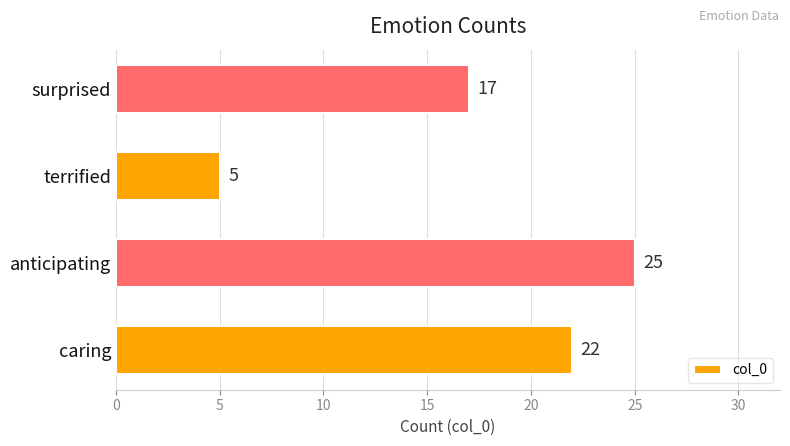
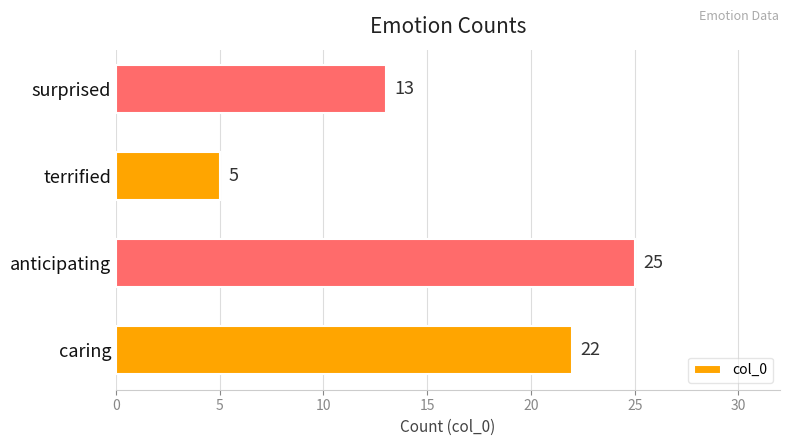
  {
-   "surprised": 17,
+   "surprised": 13,
    "terrified": 5,
    "anticipating": 25,
    "caring": 22
  }
